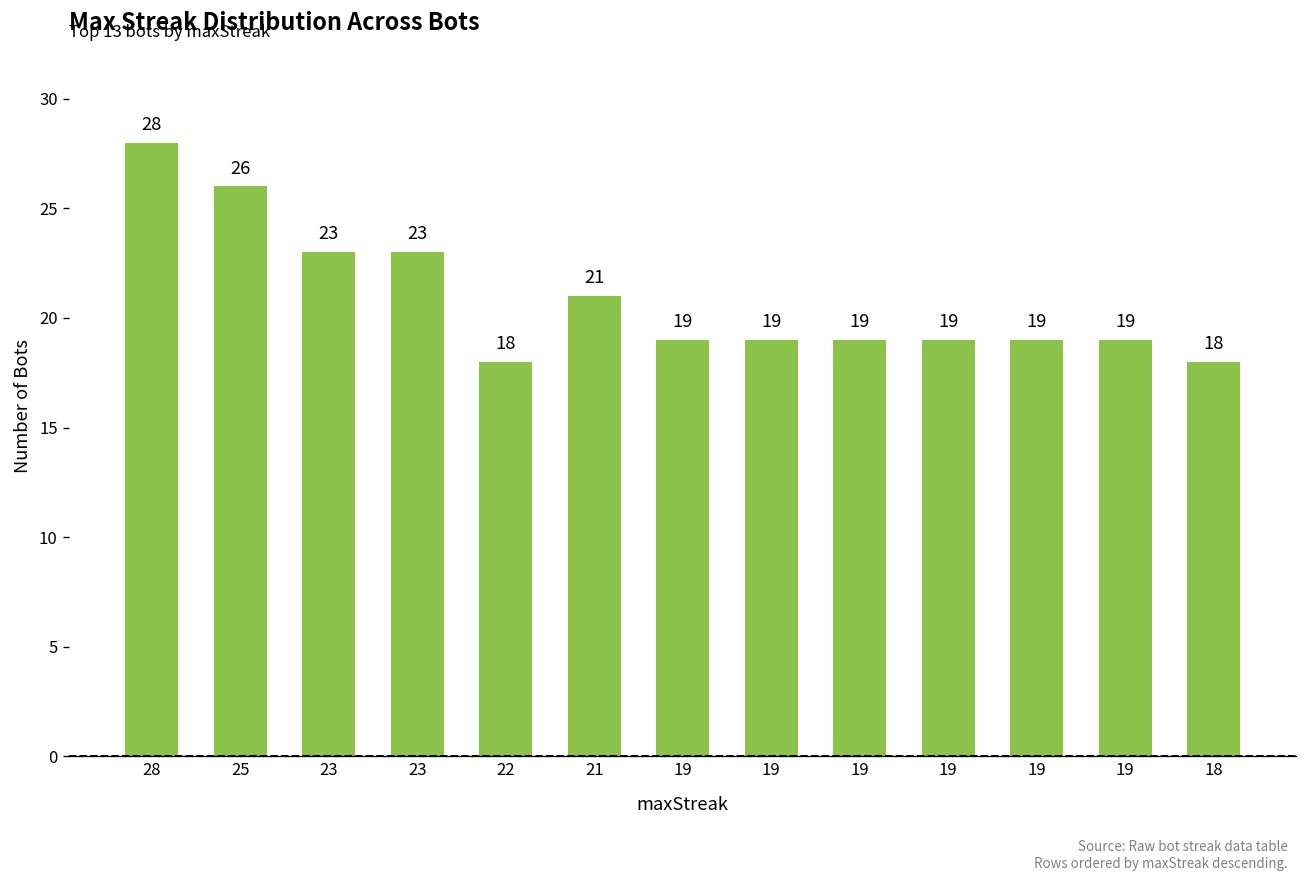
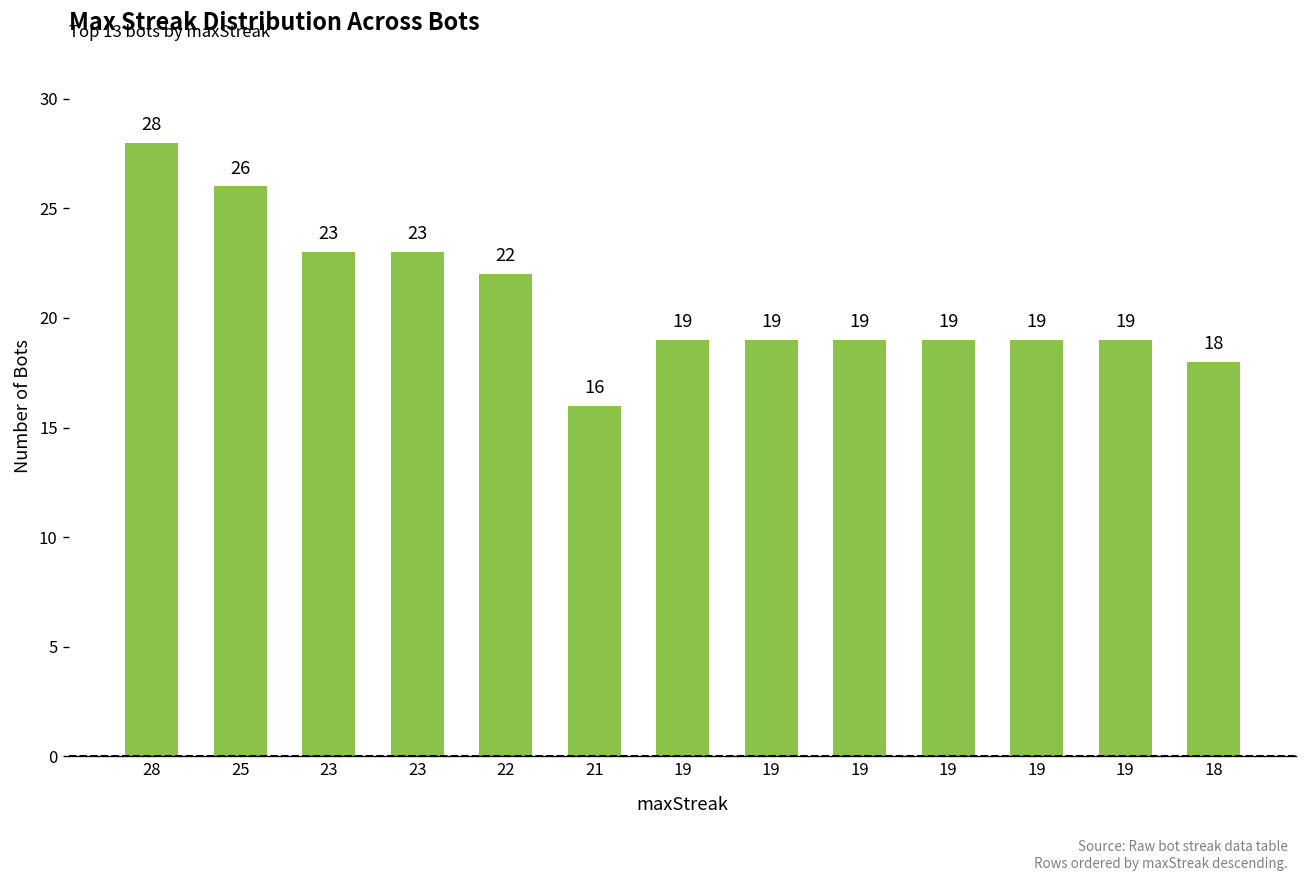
  {
    "28": 28,
    "25": 26,
-   "22": 18,
-   "21": 21,
+   "22": 22,
+   "21": 16,
    "18": 18
  }
